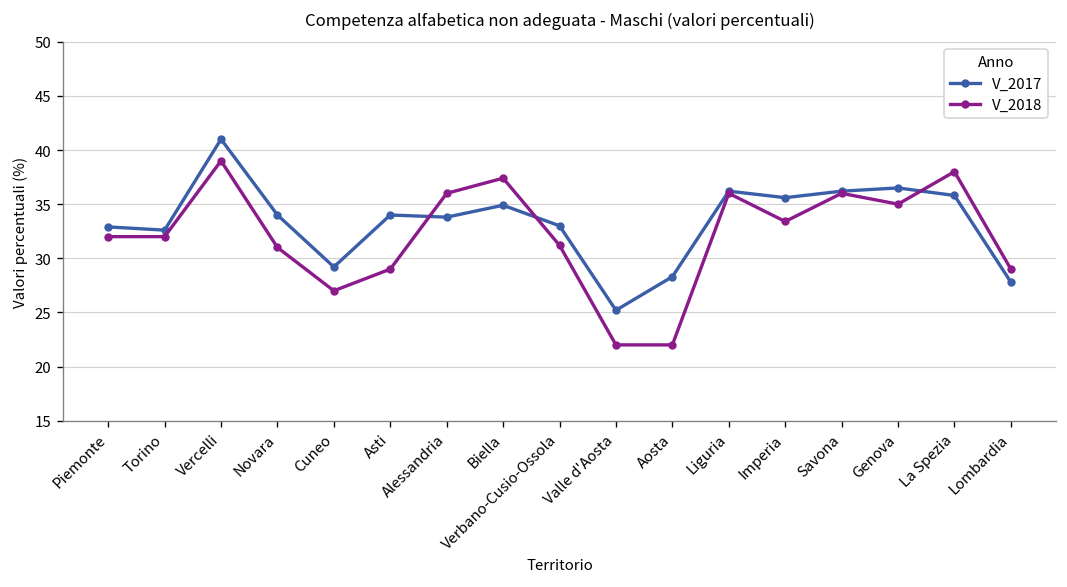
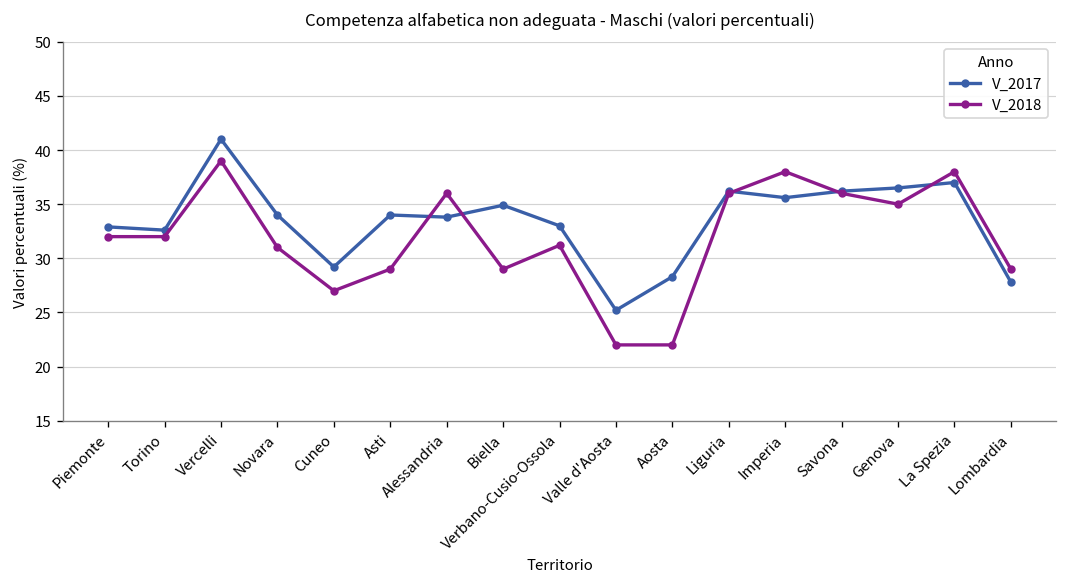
  {
    "V_2017": {
      "Piemonte": 33,
      "Torino": 33,
      "Vercelli": 41,
      "Novara": 34,
      "Cuneo": 29,
      "Asti": 34,
      "Alessandria": 34,
      "Biella": 35,
      "Verbano-Cusio-Ossola": 33,
      "Valle d'Aosta": 25,
      "Aosta": 28,
      "Imperia": 36,
      "Genova": 37,
-     "La Spezia": 36,
+     "La Spezia": 37,
      "Lombardia": 28
    },
    "V_2018": {
      "Piemonte": 32,
      "Torino": 32,
      "Vercelli": 39,
      "Novara": 31,
      "Cuneo": 27,
      "Asti": 29,
      "Alessandria": 36,
-     "Biella": 37,
+     "Biella": 29,
      "Verbano-Cusio-Ossola": 31,
      "Valle d'Aosta": 22,
      "Aosta": 22,
-     "Imperia": 33,
+     "Imperia": 38,
      "Genova": 35,
      "La Spezia": 38,
      "Lombardia": 29
    }
  }
